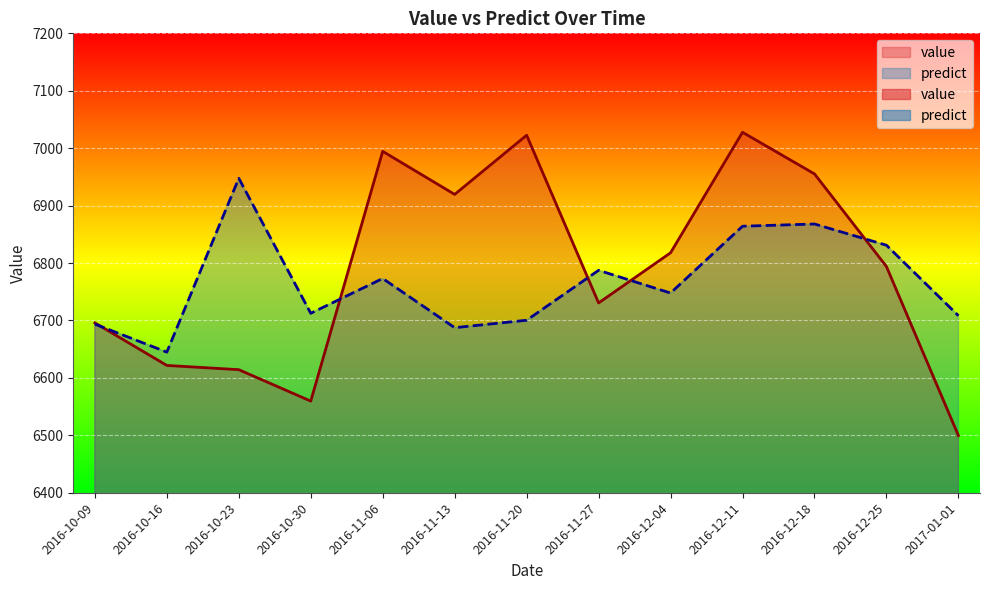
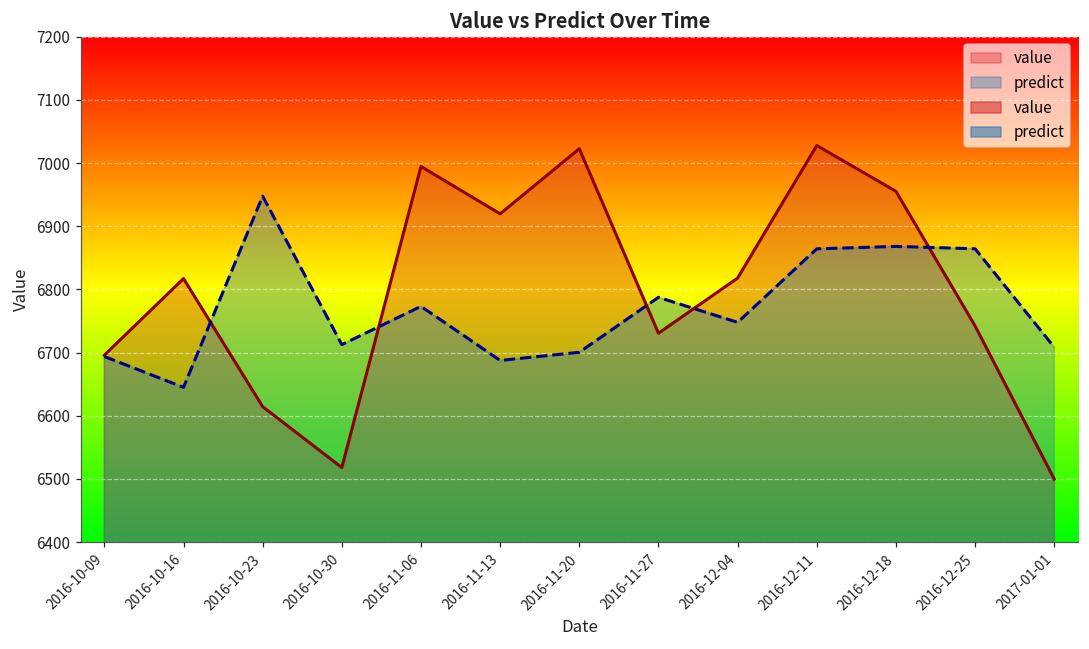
  {
    "value": {
-     "2016-10-16": 6620,
+     "2016-10-16": 6820,
      "2016-10-23": 6610,
-     "2016-10-30": 6560,
+     "2016-10-30": 6520,
      "2016-11-06": 6990,
      "2016-11-13": 6920,
      "2016-11-20": 7020,
      "2016-11-27": 6730,
      "2016-12-04": 6820,
      "2016-12-11": 7030,
      "2016-12-18": 6960,
-     "2016-12-25": 6790,
+     "2016-12-25": 6740,
      "2017-01-01": 6500
    },
    "predict": {
      "2016-10-16": 6640,
      "2016-10-23": 6950,
      "2016-10-30": 6710,
      "2016-11-06": 6770,
      "2016-11-13": 6690,
      "2016-11-20": 6700,
      "2016-11-27": 6790,
      "2016-12-04": 6750,
      "2016-12-11": 6860,
      "2016-12-18": 6870,
-     "2016-12-25": 6830,
+     "2016-12-25": 6860,
      "2017-01-01": 6710
    }
  }
